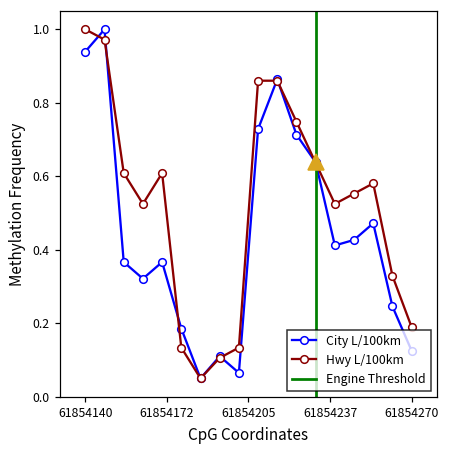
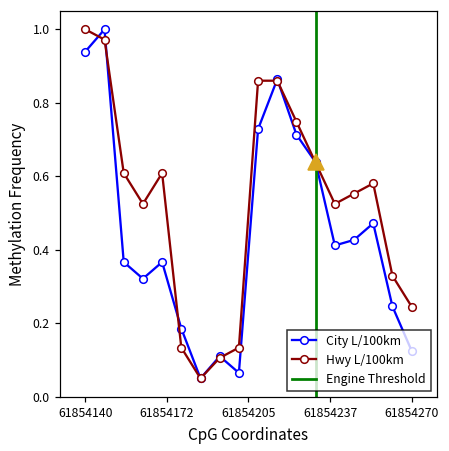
  {
    "City L/100km": {
      "61854140": 0.94
    },
    "Hwy L/100km": {
      "61854140": 1.00,
-     "61854270": 0.19
+     "61854270": 0.25
    }
  }
